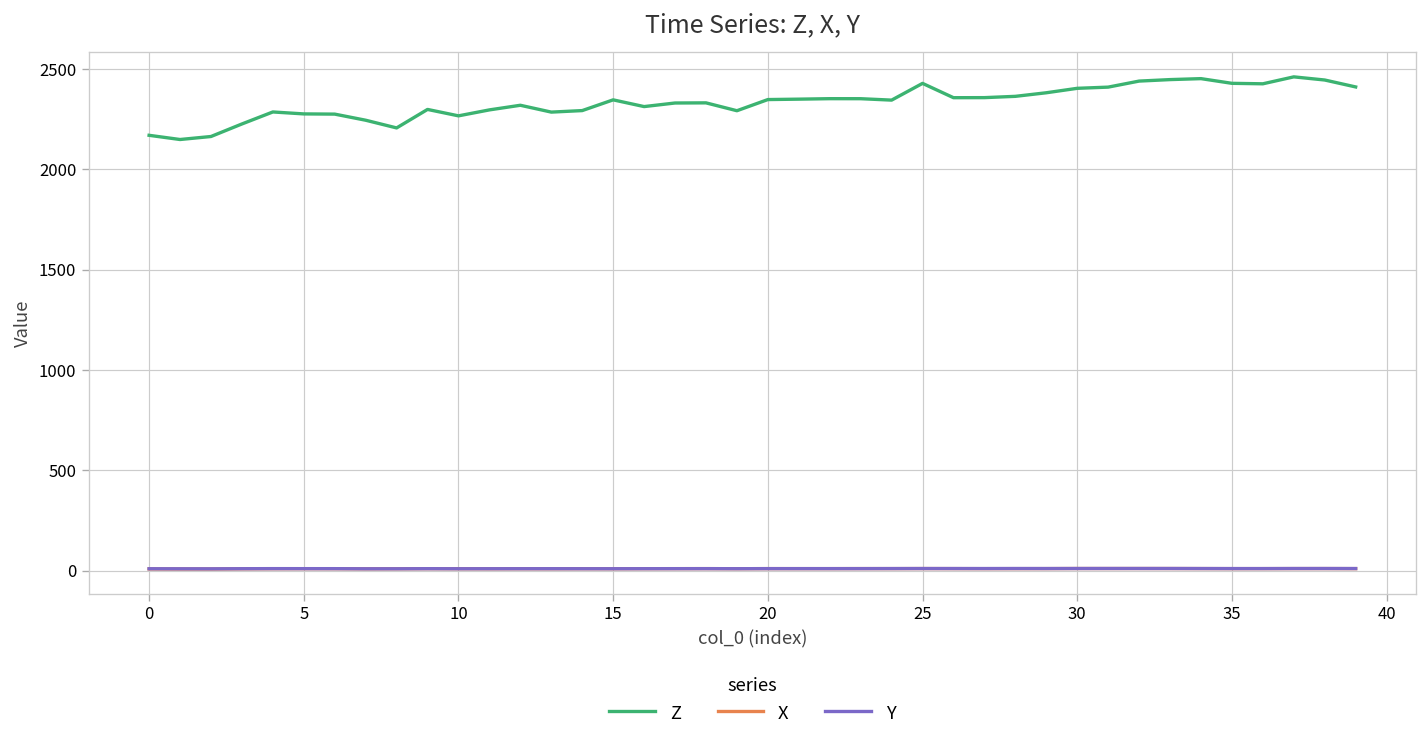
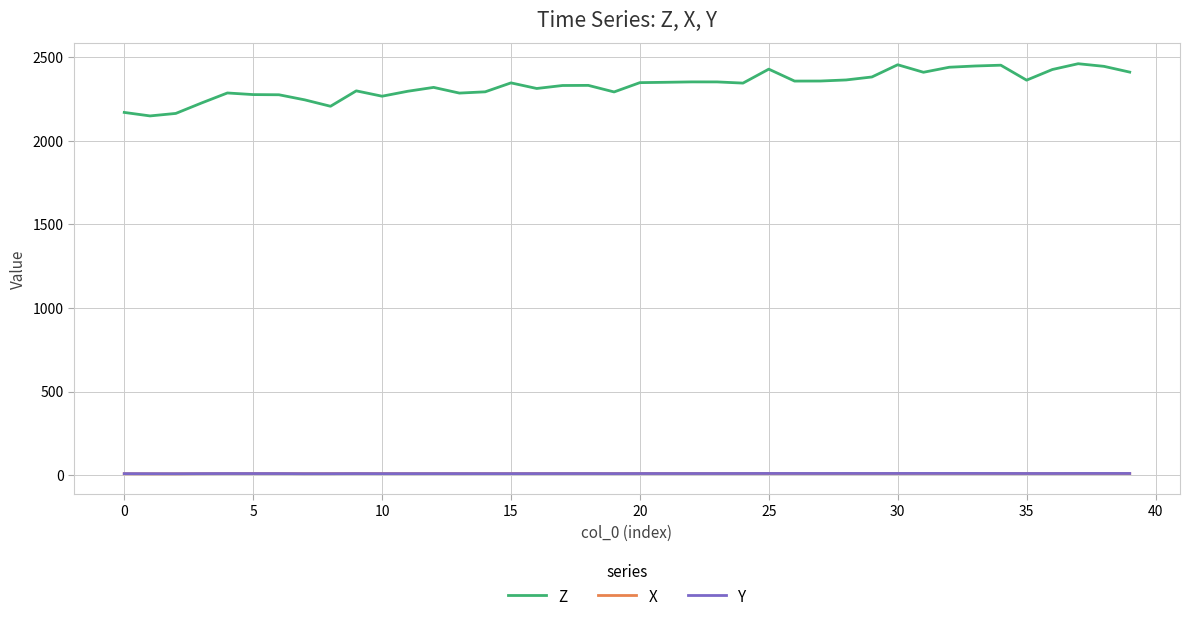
  {
    "Z": {
      "0": 2170,
      "5": 2280,
      "10": 2270,
      "15": 2350,
      "20": 2350,
      "25": 2430,
-     "30": 2400,
-     "35": 2430
+     "30": 2450,
+     "35": 2360
    },
    "Y": {
      "0": 10,
      "5": 10,
      "10": 10,
      "15": 10,
      "20": 10,
      "25": 10,
      "30": 10,
      "35": 10
    }
  }
